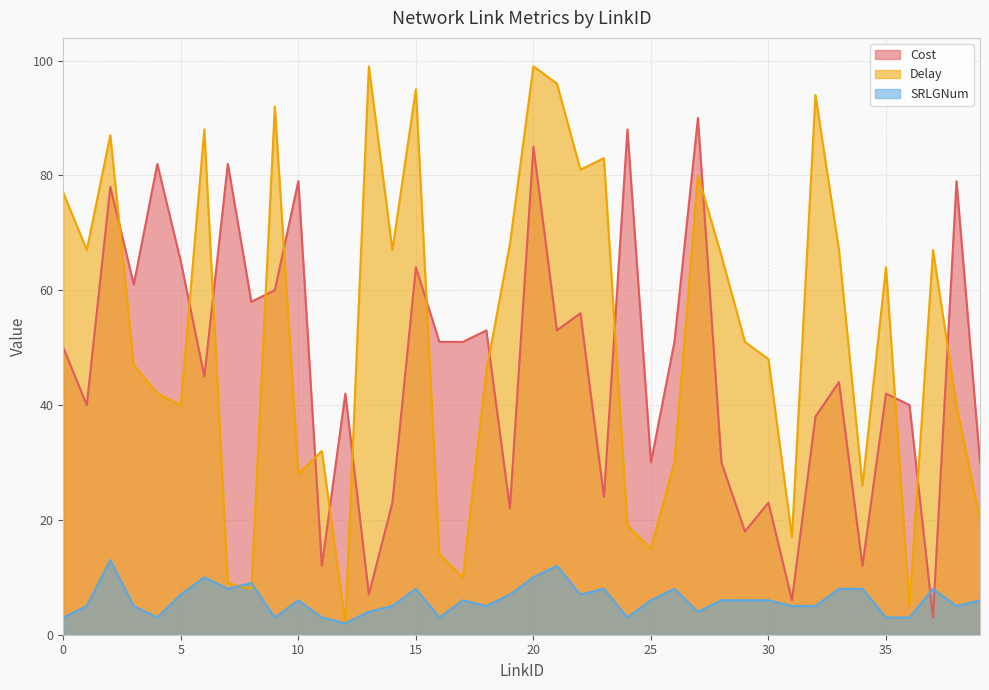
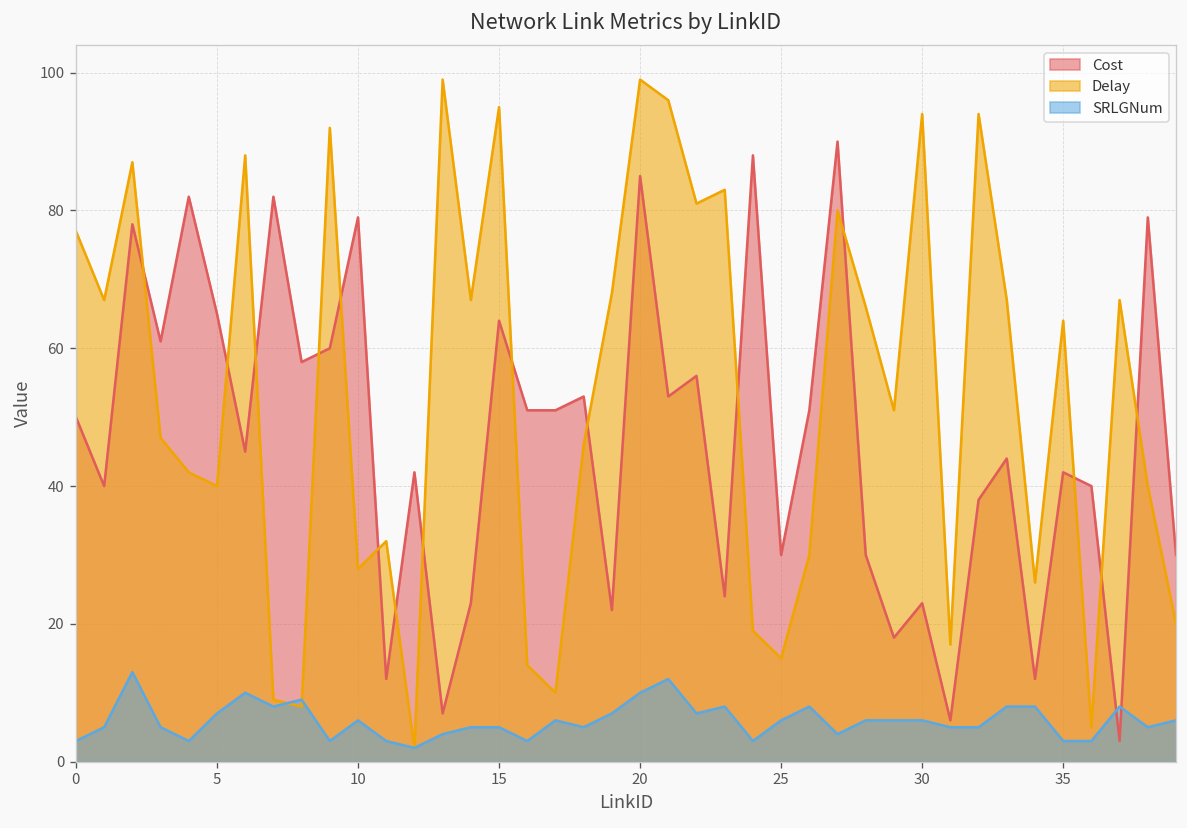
  {
    "Cost": {
      "0": 50,
      "5": 65,
      "10": 79,
      "15": 64,
      "20": 85,
      "25": 30,
      "30": 23,
      "35": 42
    },
    "Delay": {
      "0": 77,
      "5": 40,
      "10": 28,
      "15": 95,
      "20": 99,
      "25": 15,
-     "30": 48,
+     "30": 94,
      "35": 64
    },
    "SRLGNum": {
      "0": 3,
      "5": 7,
      "10": 6,
-     "15": 8,
+     "15": 5,
      "20": 10,
      "25": 6,
      "30": 6,
      "35": 3
    }
  }
